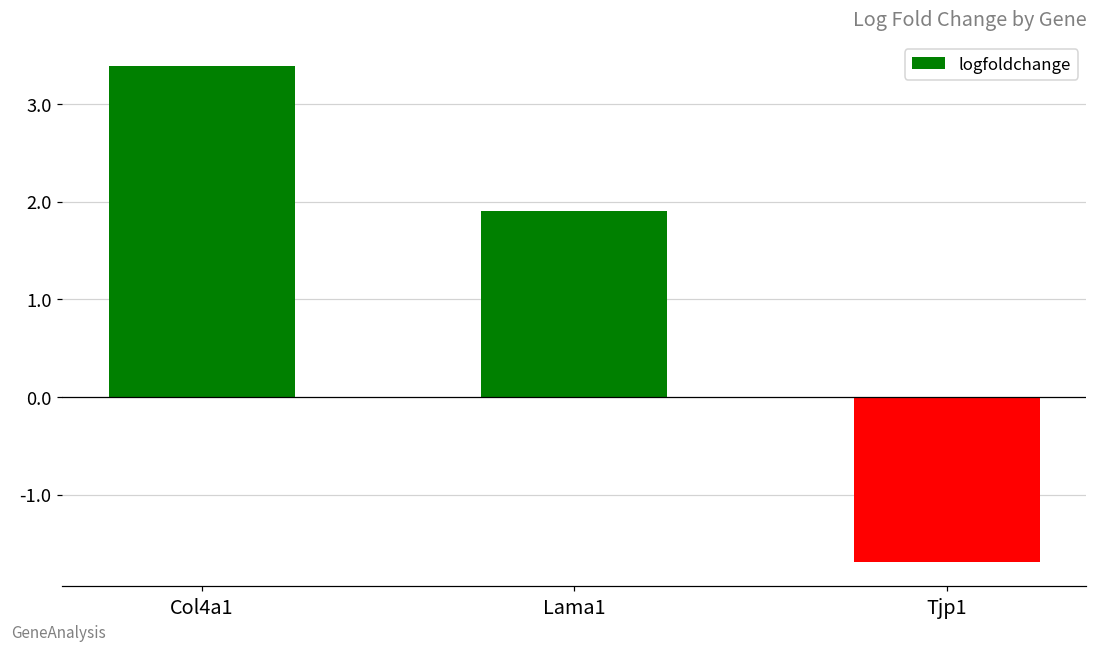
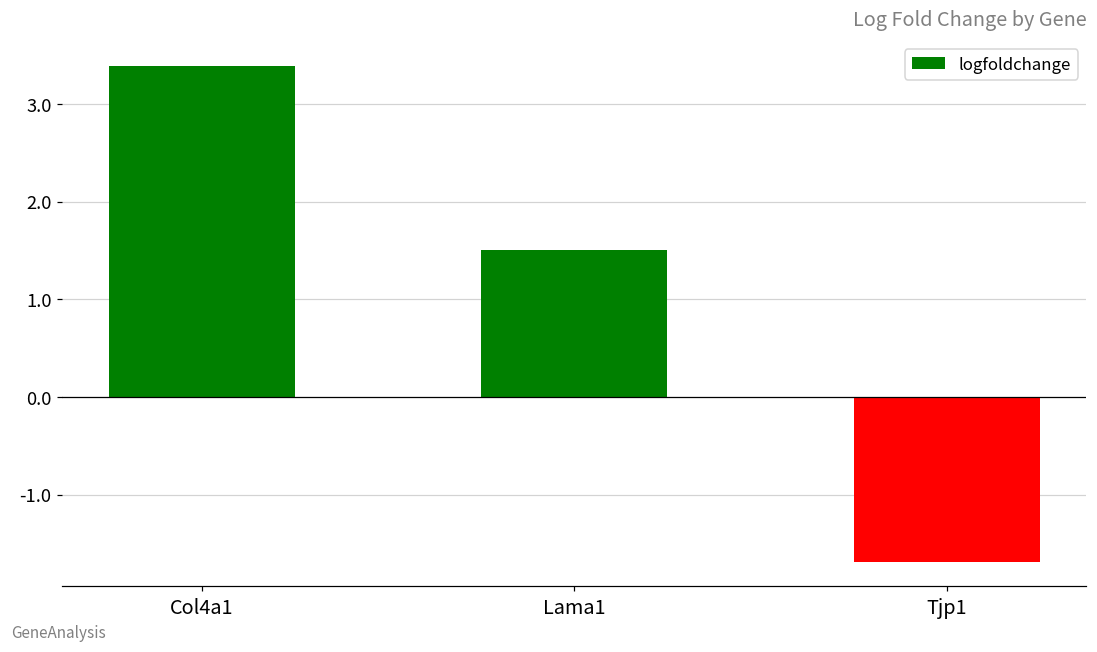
  {
    "Col4a1": 3.4,
-   "Lama1": 1.9,
+   "Lama1": 1.5,
    "Tjp1": -1.7
  }
